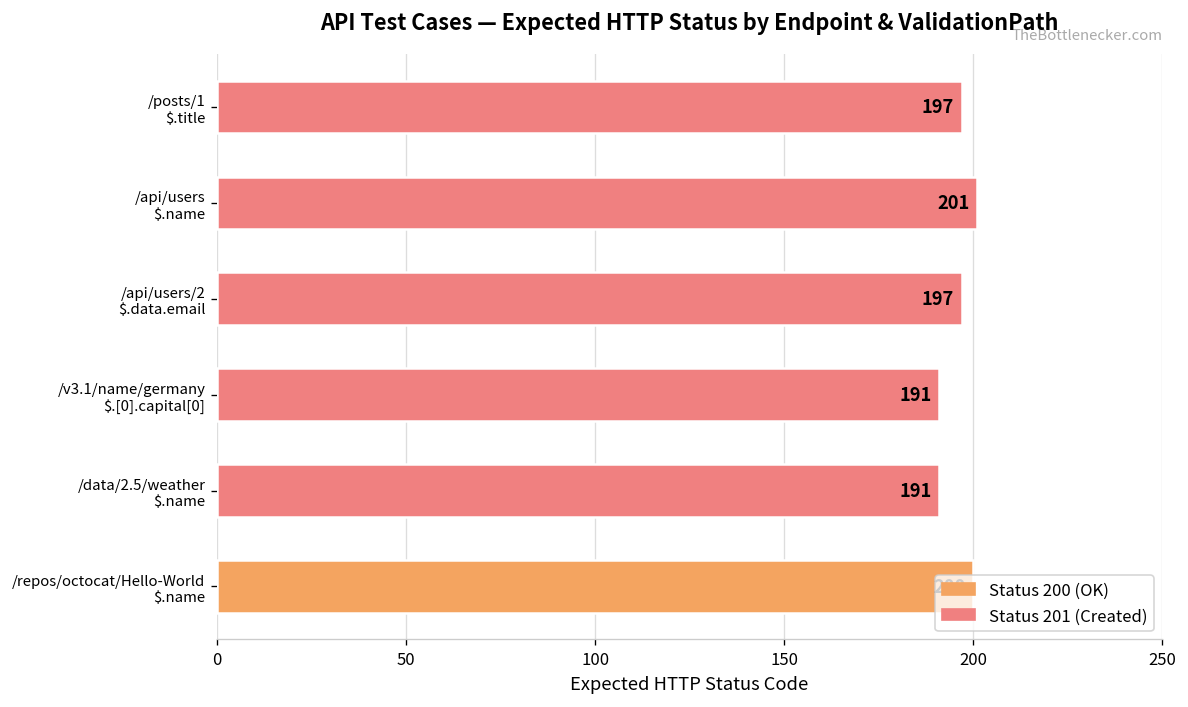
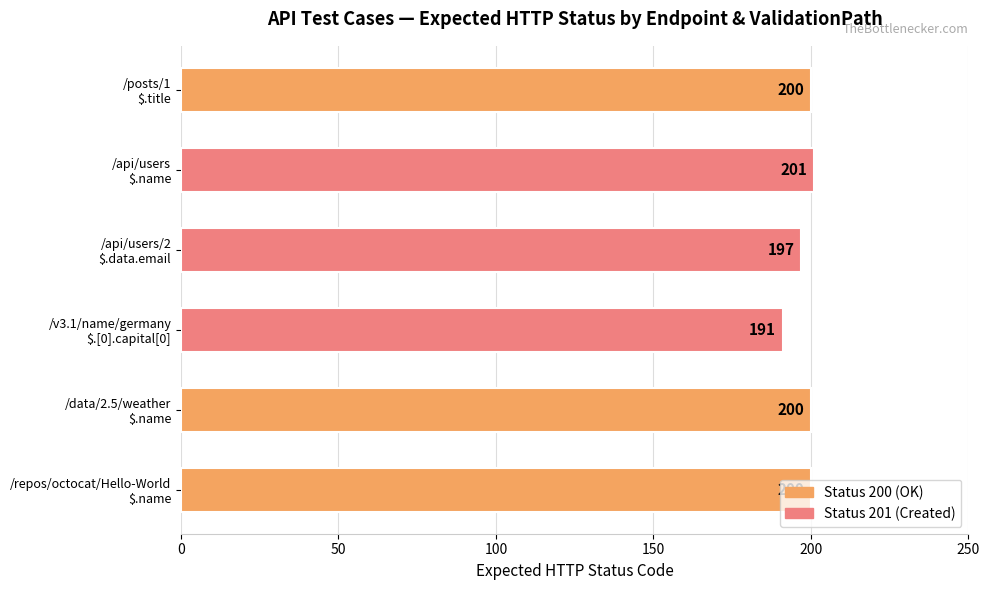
  {
-   "/posts/1 $.title": 197,
+   "/posts/1 $.title": 200,
    "/api/users $.name": 201,
    "/api/users/2 $.data.email": 197,
    "/v3.1/name/germany $.[0].capital[0]": 191,
-   "/data/2.5/weather $.name": 191
+   "/data/2.5/weather $.name": 200
  }
